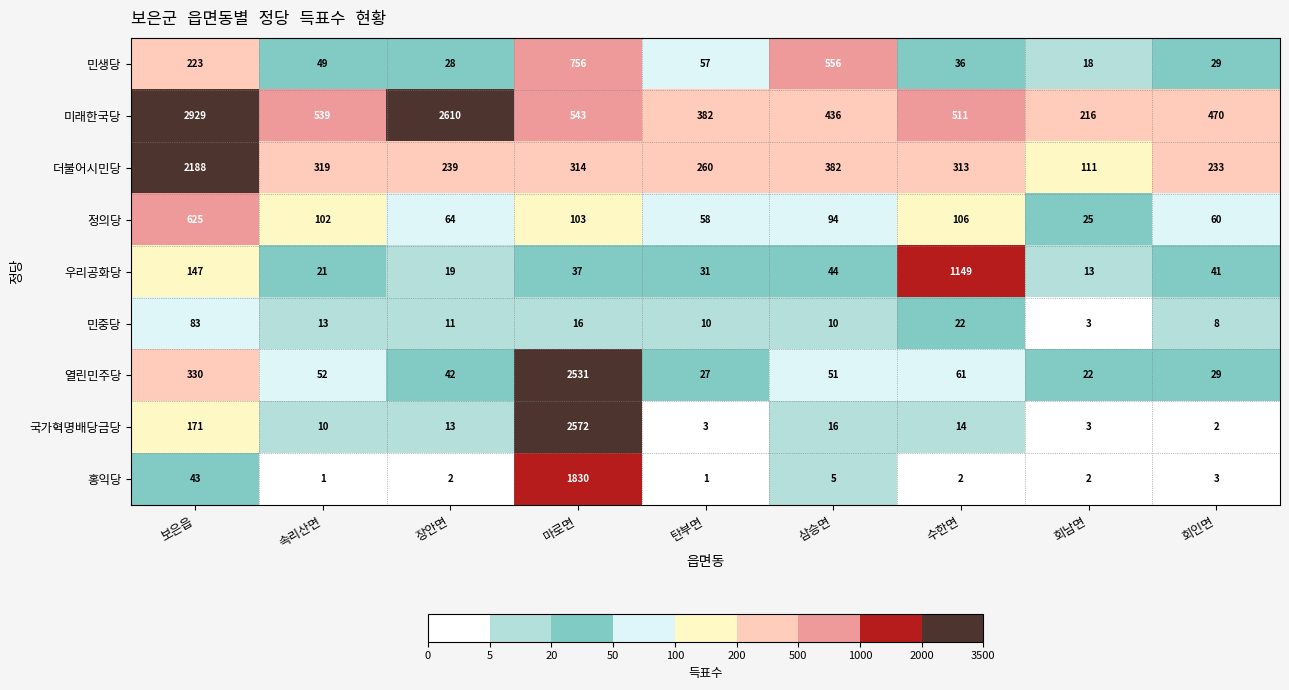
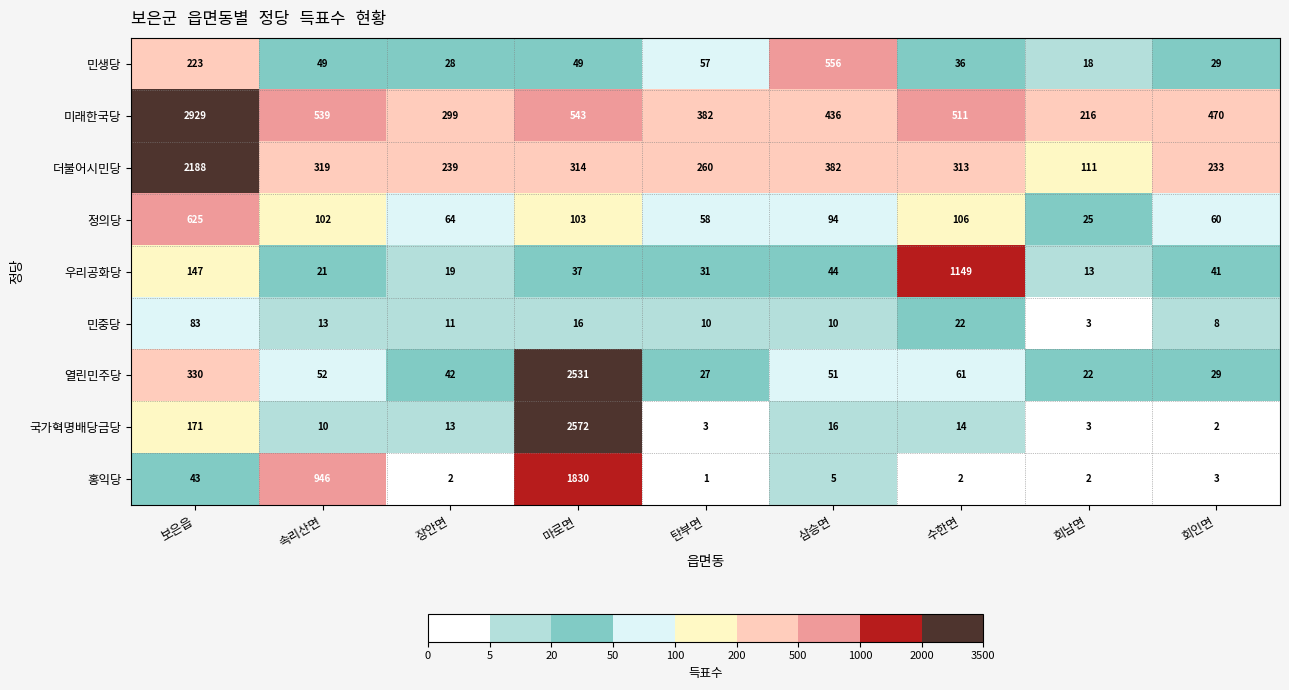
  {
    "민생당": {
      "보은읍": 223,
      "속리산면": 49,
      "장안면": 28,
-     "마로면": 756,
+     "마로면": 49,
      "탄부면": 57,
      "삼승면": 556,
      "수한면": 36,
      "회남면": 18,
      "회인면": 29
    },
    "미래한국당": {
      "보은읍": 2929,
      "속리산면": 539,
-     "장안면": 2610,
+     "장안면": 299,
      "마로면": 543,
      "탄부면": 382,
      "삼승면": 436,
      "수한면": 511,
      "회남면": 216,
      "회인면": 470
    },
    "더불어시민당": {
      "보은읍": 2188,
      "속리산면": 319,
      "장안면": 239,
      "마로면": 314,
      "탄부면": 260,
      "삼승면": 382,
      "수한면": 313,
      "회남면": 111,
      "회인면": 233
    },
    "정의당": {
      "보은읍": 625,
      "속리산면": 102,
      "장안면": 64,
      "마로면": 103,
      "탄부면": 58,
      "삼승면": 94,
      "수한면": 106,
      "회남면": 25,
      "회인면": 60
    },
    "우리공화당": {
      "보은읍": 147,
      "속리산면": 21,
      "장안면": 19,
      "마로면": 37,
      "탄부면": 31,
      "삼승면": 44,
      "수한면": 1149,
      "회남면": 13,
      "회인면": 41
    },
    "민중당": {
      "보은읍": 83,
      "속리산면": 13,
      "장안면": 11,
      "마로면": 16,
      "탄부면": 10,
      "삼승면": 10,
      "수한면": 22,
      "회남면": 3,
      "회인면": 8
    },
    "열린민주당": {
      "보은읍": 330,
      "속리산면": 52,
      "장안면": 42,
      "마로면": 2531,
      "탄부면": 27,
      "삼승면": 51,
      "수한면": 61,
      "회남면": 22,
      "회인면": 29
    },
    "국가혁명배당금당": {
      "보은읍": 171,
      "속리산면": 10,
      "장안면": 13,
      "마로면": 2572,
      "탄부면": 3,
      "삼승면": 16,
      "수한면": 14,
      "회남면": 3,
      "회인면": 2
    },
    "홍익당": {
      "보은읍": 43,
-     "속리산면": 1,
+     "속리산면": 946,
      "장안면": 2,
      "마로면": 1830,
      "탄부면": 1,
      "삼승면": 5,
      "수한면": 2,
      "회남면": 2,
      "회인면": 3
    }
  }
